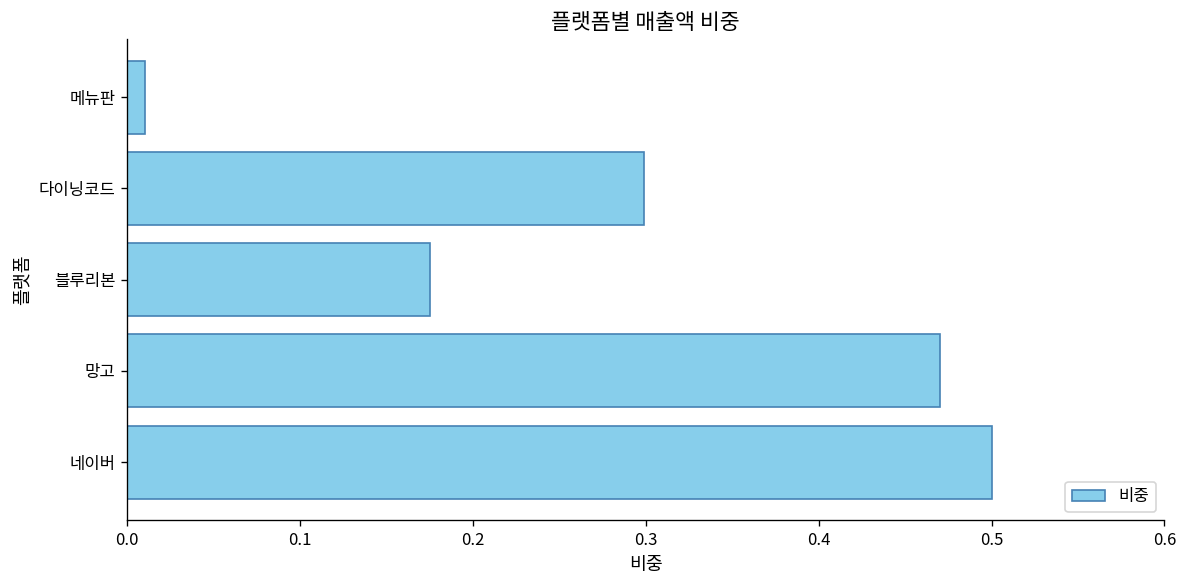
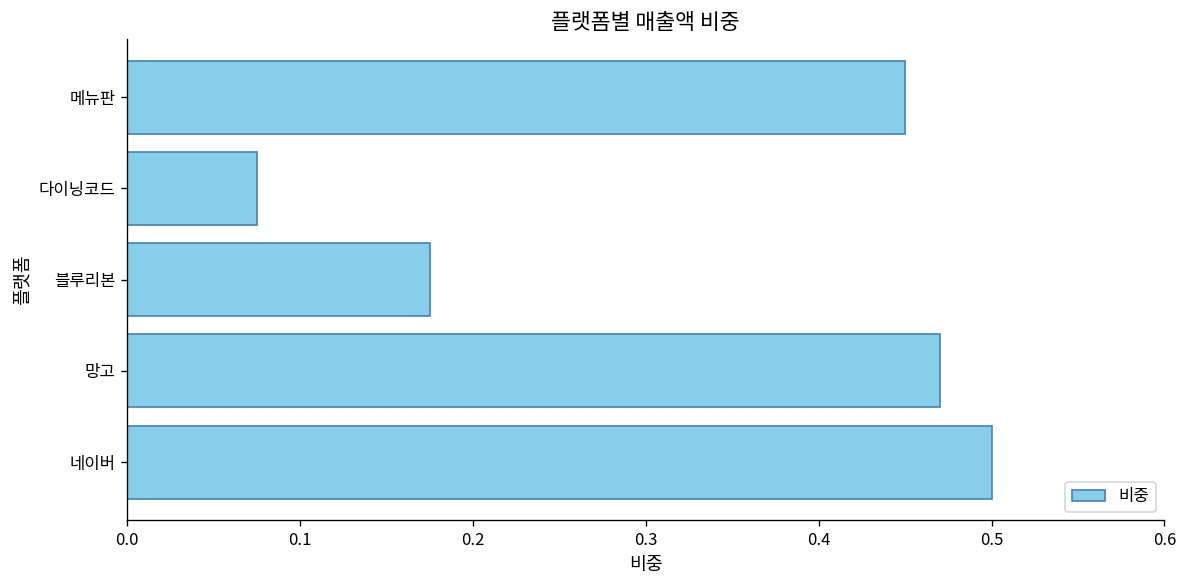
  {
-   "메뉴판": 0.01,
-   "다이닝코드": 0.299,
+   "메뉴판": 0.45,
+   "다이닝코드": 0.075,
    "블루리본": 0.175,
    "망고": 0.470,
    "네이버": 0.500
  }
